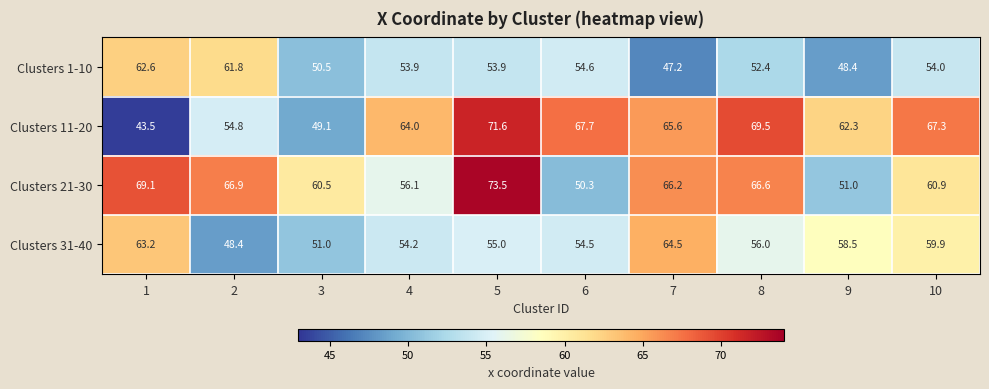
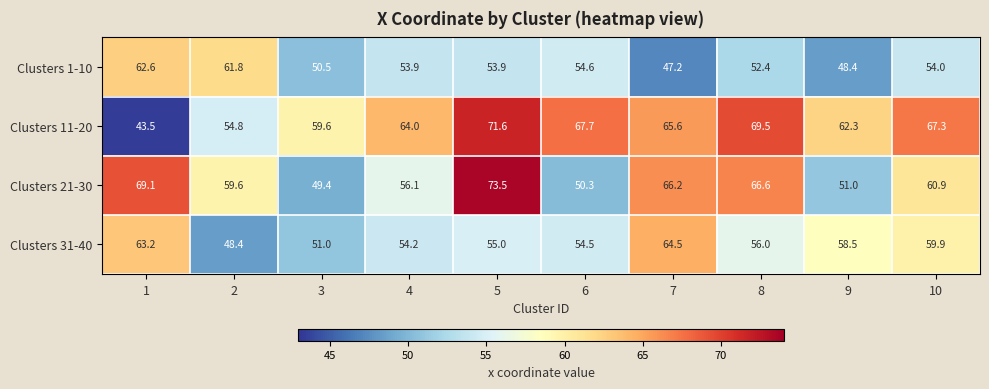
  {
    "Clusters 1-10": {
      "1": 62.6,
      "2": 61.8,
      "3": 50.5,
      "4": 53.9,
      "5": 53.9,
      "6": 54.6,
      "7": 47.2,
      "8": 52.4,
      "9": 48.4,
      "10": 54.0
    },
    "Clusters 11-20": {
      "1": 43.5,
      "2": 54.8,
-     "3": 49.1,
+     "3": 59.6,
      "4": 64.0,
      "5": 71.6,
      "6": 67.7,
      "7": 65.6,
      "8": 69.5,
      "9": 62.3,
      "10": 67.3
    },
    "Clusters 21-30": {
      "1": 69.1,
-     "2": 66.9,
-     "3": 60.5,
+     "2": 59.6,
+     "3": 49.4,
      "4": 56.1,
      "5": 73.5,
      "6": 50.3,
      "7": 66.2,
      "8": 66.6,
      "9": 51.0,
      "10": 60.9
    },
    "Clusters 31-40": {
      "1": 63.2,
      "2": 48.4,
      "3": 51.0,
      "4": 54.2,
      "5": 55.0,
      "6": 54.5,
      "7": 64.5,
      "8": 56.0,
      "9": 58.5,
      "10": 59.9
    }
  }
